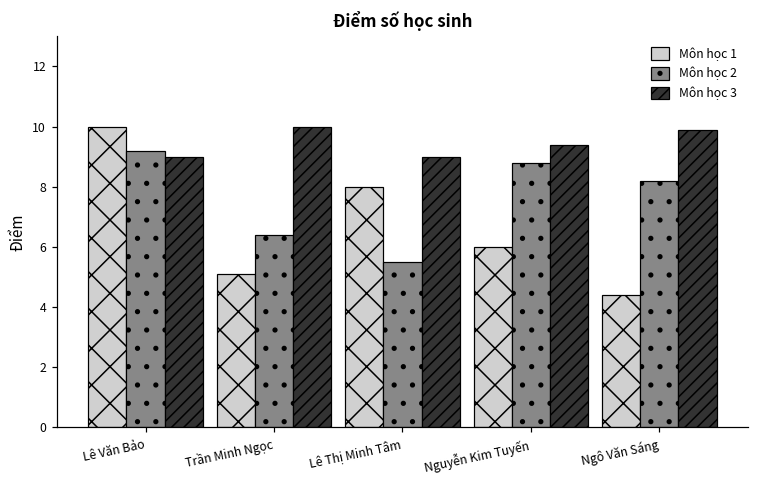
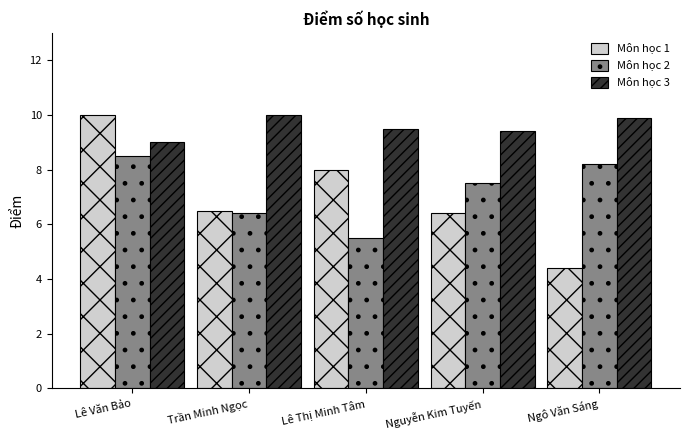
  {
    "Môn học 1": {
      "Lê Văn Bảo": 10.0,
-     "Trần Minh Ngọc": 5.1,
+     "Trần Minh Ngọc": 6.5,
      "Lê Thị Minh Tâm": 8.0,
-     "Nguyễn Kim Tuyến": 6.0,
+     "Nguyễn Kim Tuyến": 6.4,
      "Ngô Văn Sáng": 4.4
    },
    "Môn học 2": {
-     "Lê Văn Bảo": 9.2,
+     "Lê Văn Bảo": 8.5,
      "Trần Minh Ngọc": 6.4,
      "Lê Thị Minh Tâm": 5.5,
-     "Nguyễn Kim Tuyến": 8.8,
+     "Nguyễn Kim Tuyến": 7.5,
      "Ngô Văn Sáng": 8.2
    },
    "Môn học 3": {
      "Lê Văn Bảo": 9.0,
      "Trần Minh Ngọc": 10.0,
-     "Lê Thị Minh Tâm": 9.0,
+     "Lê Thị Minh Tâm": 9.5,
      "Nguyễn Kim Tuyến": 9.4,
      "Ngô Văn Sáng": 9.9
    }
  }
